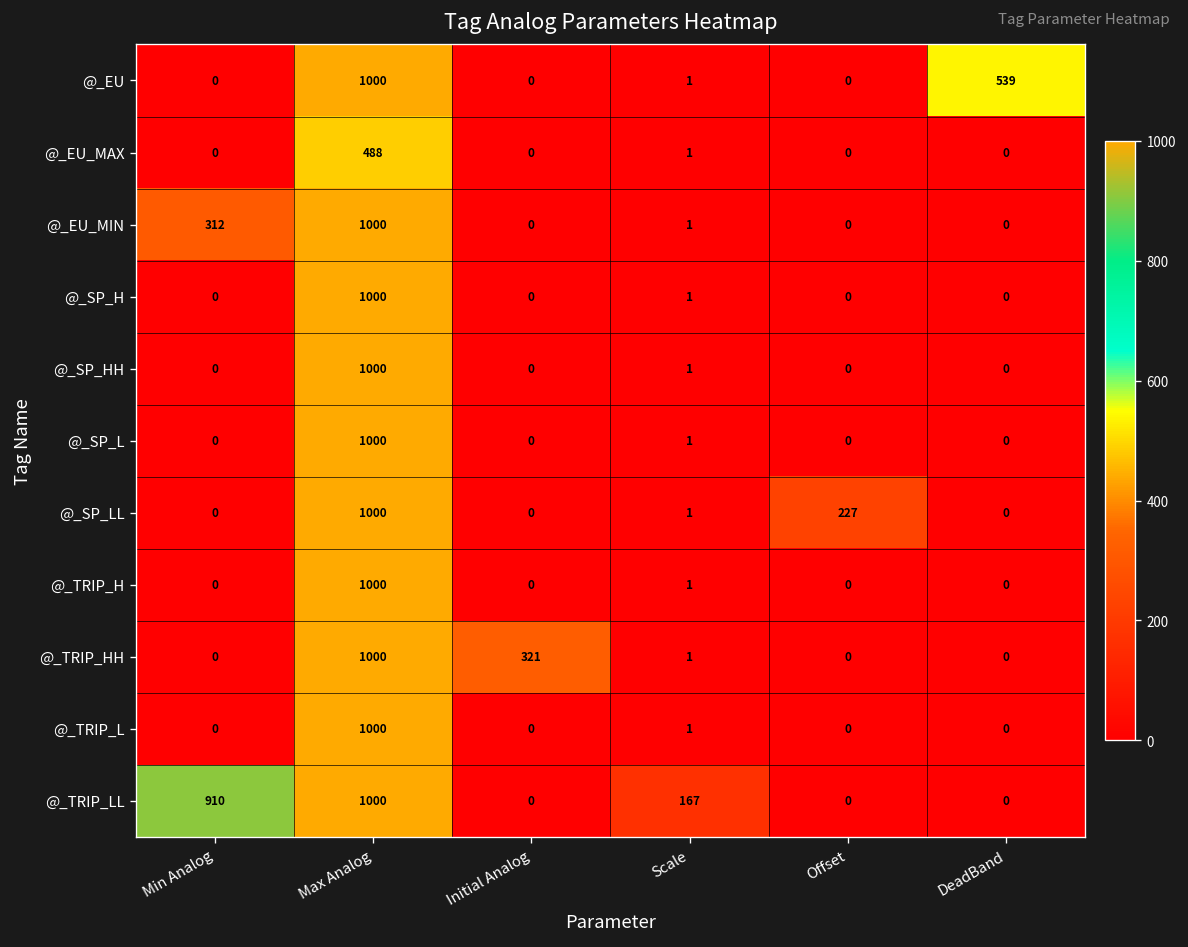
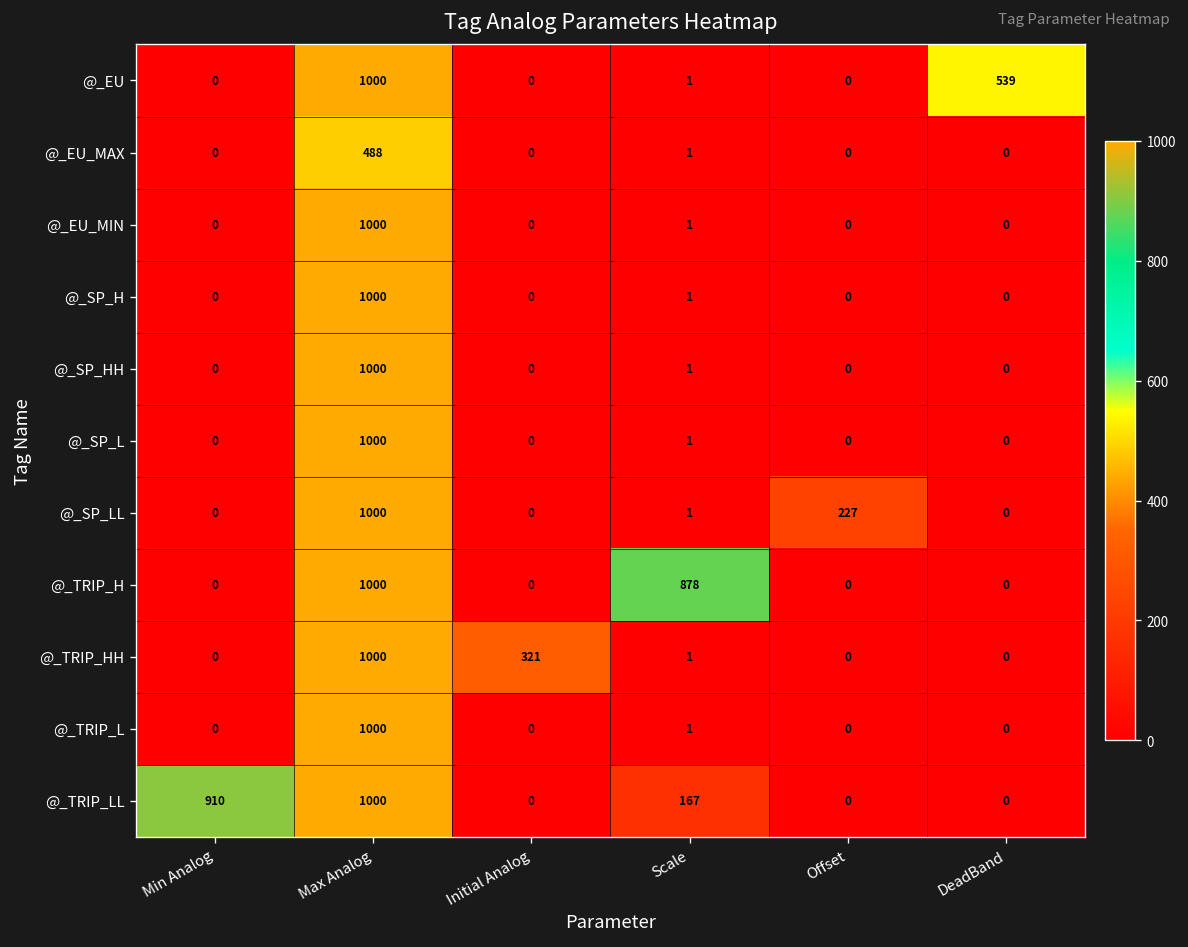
  {
    "@_EU": {
      "Min Analog": 0,
      "Max Analog": 1000,
      "Initial Analog": 0,
      "Scale": 1,
      "Offset": 0,
      "DeadBand": 539
    },
    "@_EU_MAX": {
      "Min Analog": 0,
      "Max Analog": 488,
      "Initial Analog": 0,
      "Scale": 1,
      "Offset": 0,
      "DeadBand": 0
    },
    "@_EU_MIN": {
-     "Min Analog": 312,
+     "Min Analog": 0,
      "Max Analog": 1000,
      "Initial Analog": 0,
      "Scale": 1,
      "Offset": 0,
      "DeadBand": 0
    },
    "@_SP_H": {
      "Min Analog": 0,
      "Max Analog": 1000,
      "Initial Analog": 0,
      "Scale": 1,
      "Offset": 0,
      "DeadBand": 0
    },
    "@_SP_HH": {
      "Min Analog": 0,
      "Max Analog": 1000,
      "Initial Analog": 0,
      "Scale": 1,
      "Offset": 0,
      "DeadBand": 0
    },
    "@_SP_L": {
      "Min Analog": 0,
      "Max Analog": 1000,
      "Initial Analog": 0,
      "Scale": 1,
      "Offset": 0,
      "DeadBand": 0
    },
    "@_SP_LL": {
      "Min Analog": 0,
      "Max Analog": 1000,
      "Initial Analog": 0,
      "Scale": 1,
      "Offset": 227,
      "DeadBand": 0
    },
    "@_TRIP_H": {
      "Min Analog": 0,
      "Max Analog": 1000,
      "Initial Analog": 0,
-     "Scale": 1,
+     "Scale": 878,
      "Offset": 0,
      "DeadBand": 0
    },
    "@_TRIP_HH": {
      "Min Analog": 0,
      "Max Analog": 1000,
      "Initial Analog": 321,
      "Scale": 1,
      "Offset": 0,
      "DeadBand": 0
    },
    "@_TRIP_L": {
      "Min Analog": 0,
      "Max Analog": 1000,
      "Initial Analog": 0,
      "Scale": 1,
      "Offset": 0,
      "DeadBand": 0
    },
    "@_TRIP_LL": {
      "Min Analog": 910,
      "Max Analog": 1000,
      "Initial Analog": 0,
      "Scale": 167,
      "Offset": 0,
      "DeadBand": 0
    }
  }
